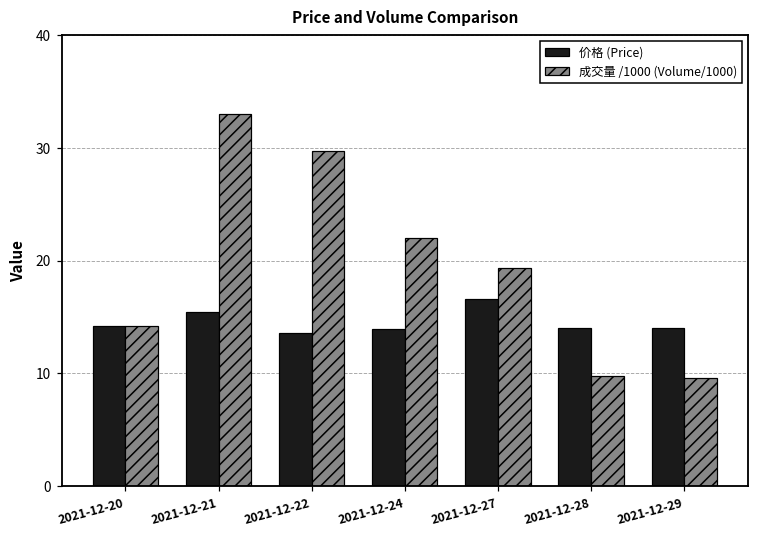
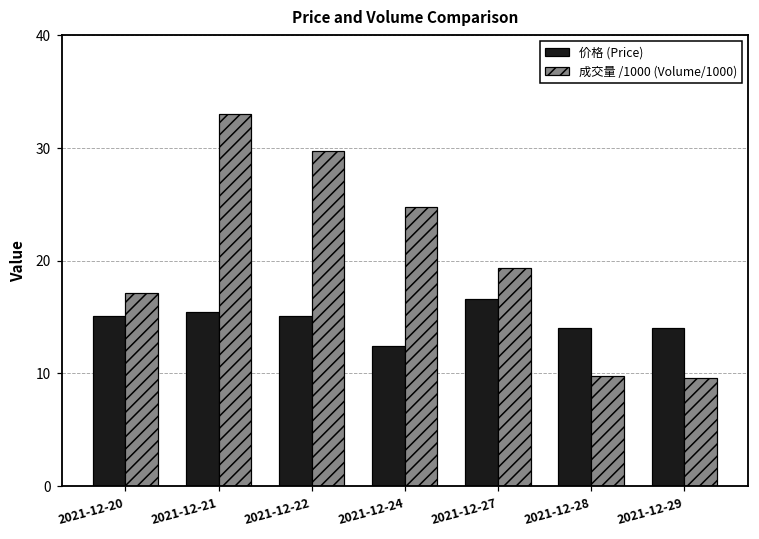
  {
    "价格 (Price)": {
-     "2021-12-20": 14.2,
+     "2021-12-20": 15.1,
      "2021-12-21": 15.5,
-     "2021-12-22": 13.6,
-     "2021-12-24": 13.9,
+     "2021-12-22": 15.1,
+     "2021-12-24": 12.4,
      "2021-12-27": 16.6,
      "2021-12-28": 14.0,
      "2021-12-29": 14.1
    },
    "成交量 /1000 (Volume/1000)": {
-     "2021-12-20": 14.2,
+     "2021-12-20": 17.1,
      "2021-12-21": 33.1,
      "2021-12-22": 29.7,
-     "2021-12-24": 22.0,
+     "2021-12-24": 24.7,
      "2021-12-27": 19.4,
      "2021-12-28": 9.8,
      "2021-12-29": 9.6
    }
  }
